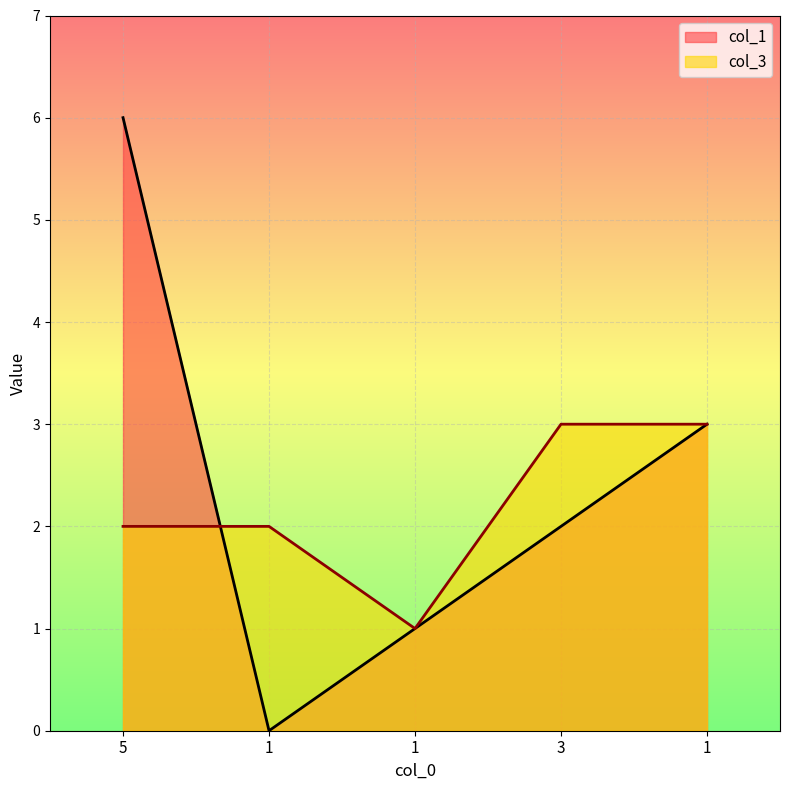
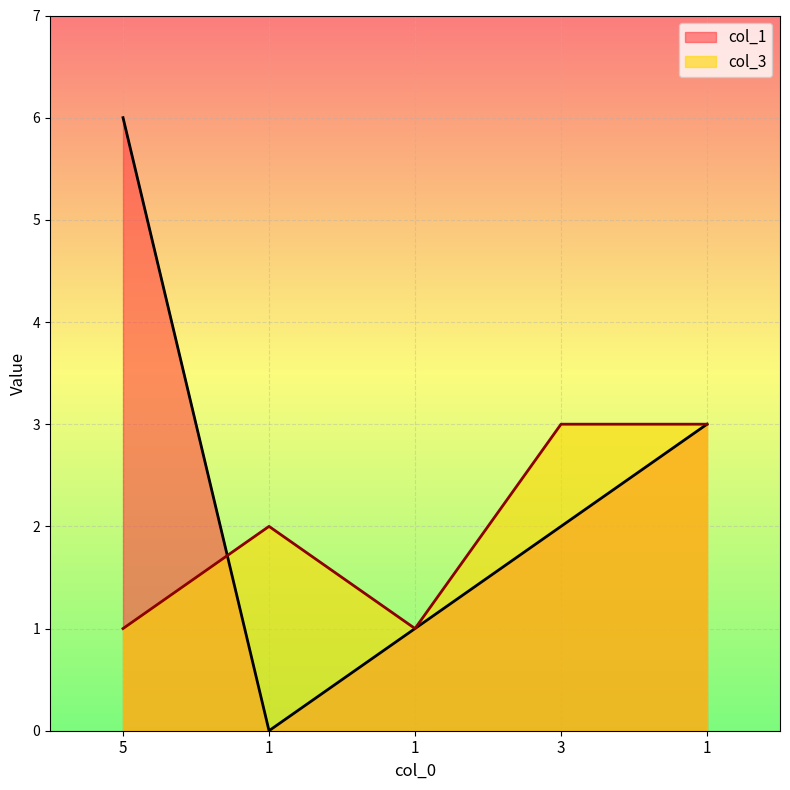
  {
    "col_1": {
      "5": 6,
      "3": 2
    },
    "col_3": {
-     "5": 2,
+     "5": 1,
      "3": 3
    }
  }
